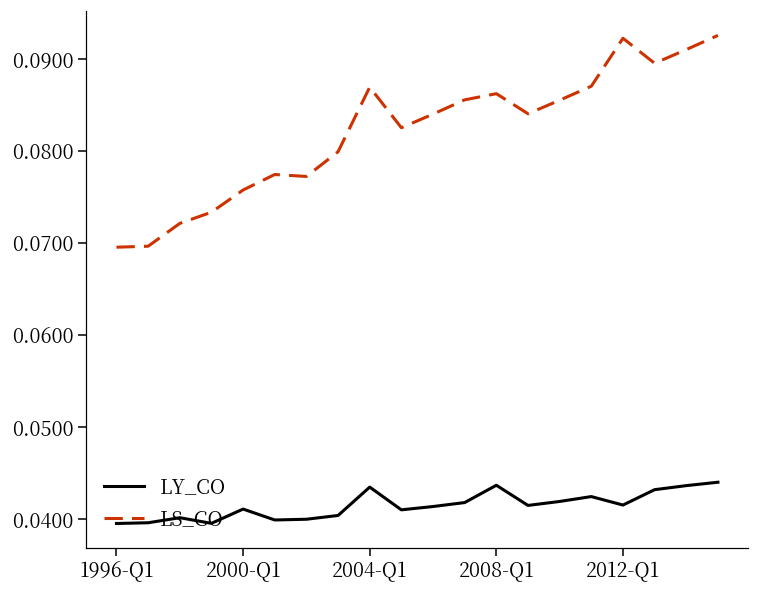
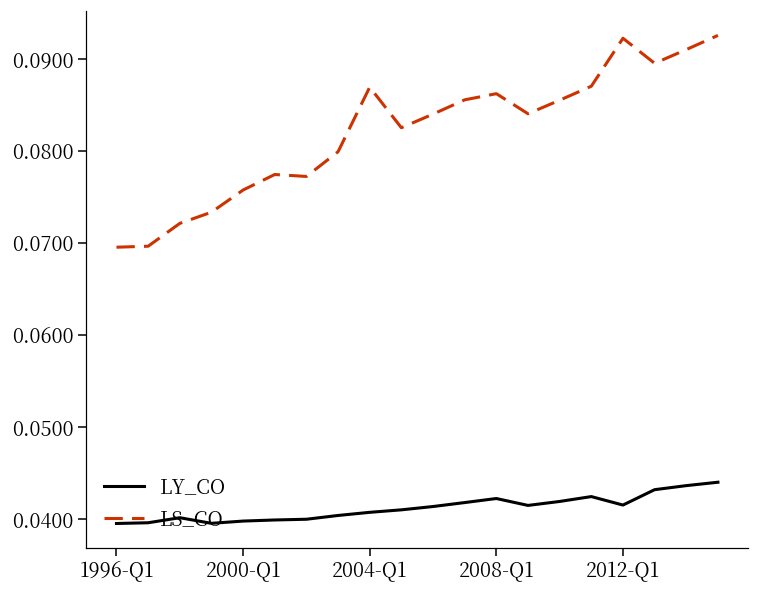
  {
    "LY_CO": {
      "1996-Q1": 0.040,
-     "2000-Q1": 0.041,
-     "2004-Q1": 0.043,
-     "2008-Q1": 0.044,
+     "2000-Q1": 0.040,
+     "2004-Q1": 0.041,
+     "2008-Q1": 0.042,
      "2012-Q1": 0.042
    },
    "LS_CO": {
      "1996-Q1": 0.070,
      "2000-Q1": 0.076,
      "2004-Q1": 0.087,
      "2008-Q1": 0.086,
      "2012-Q1": 0.092
    }
  }
